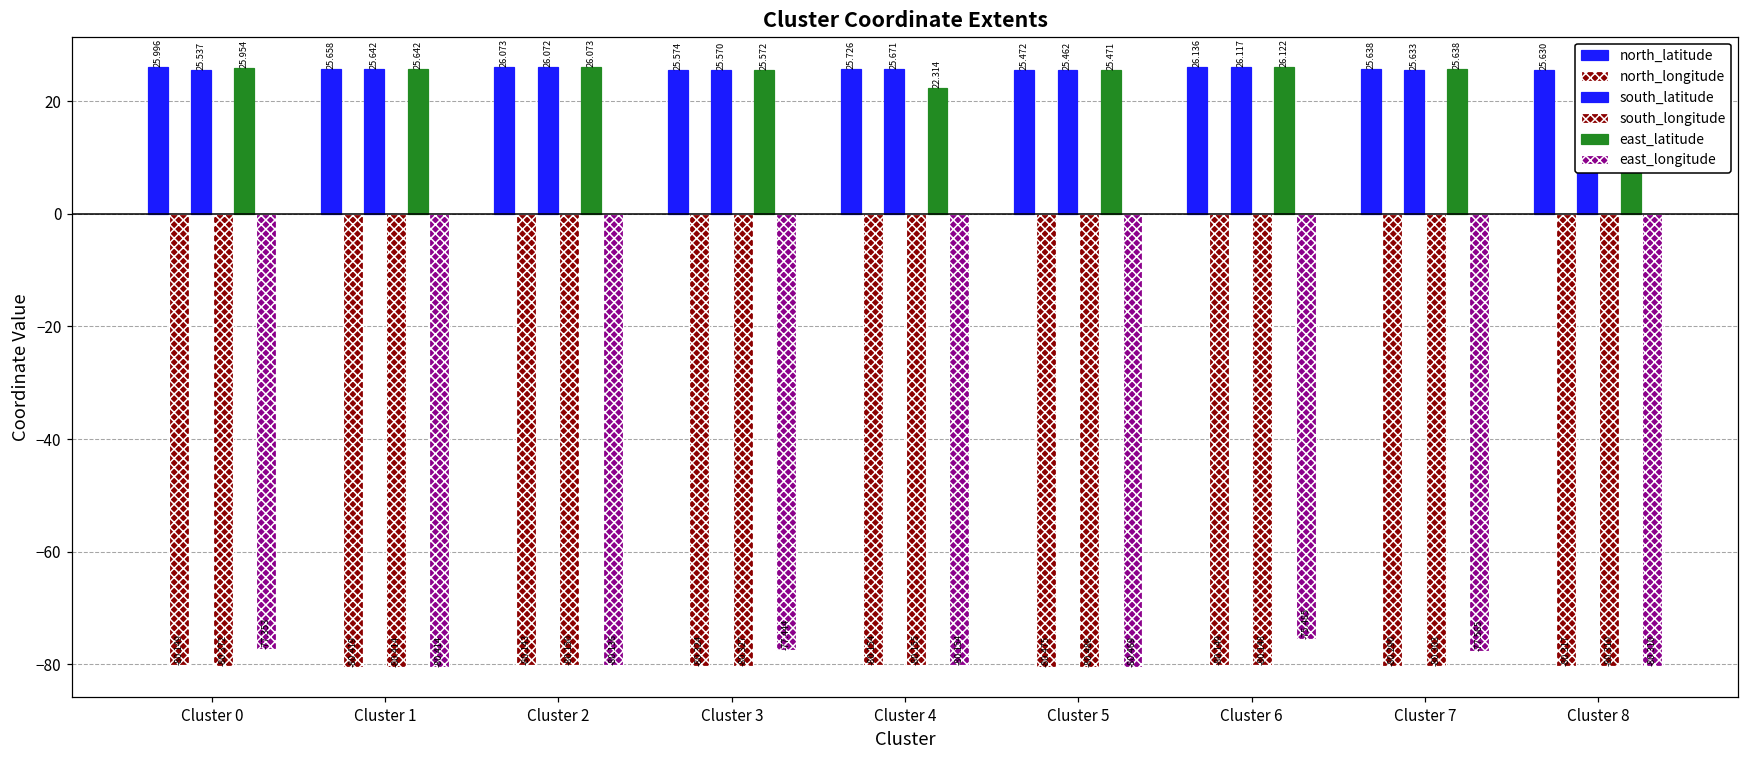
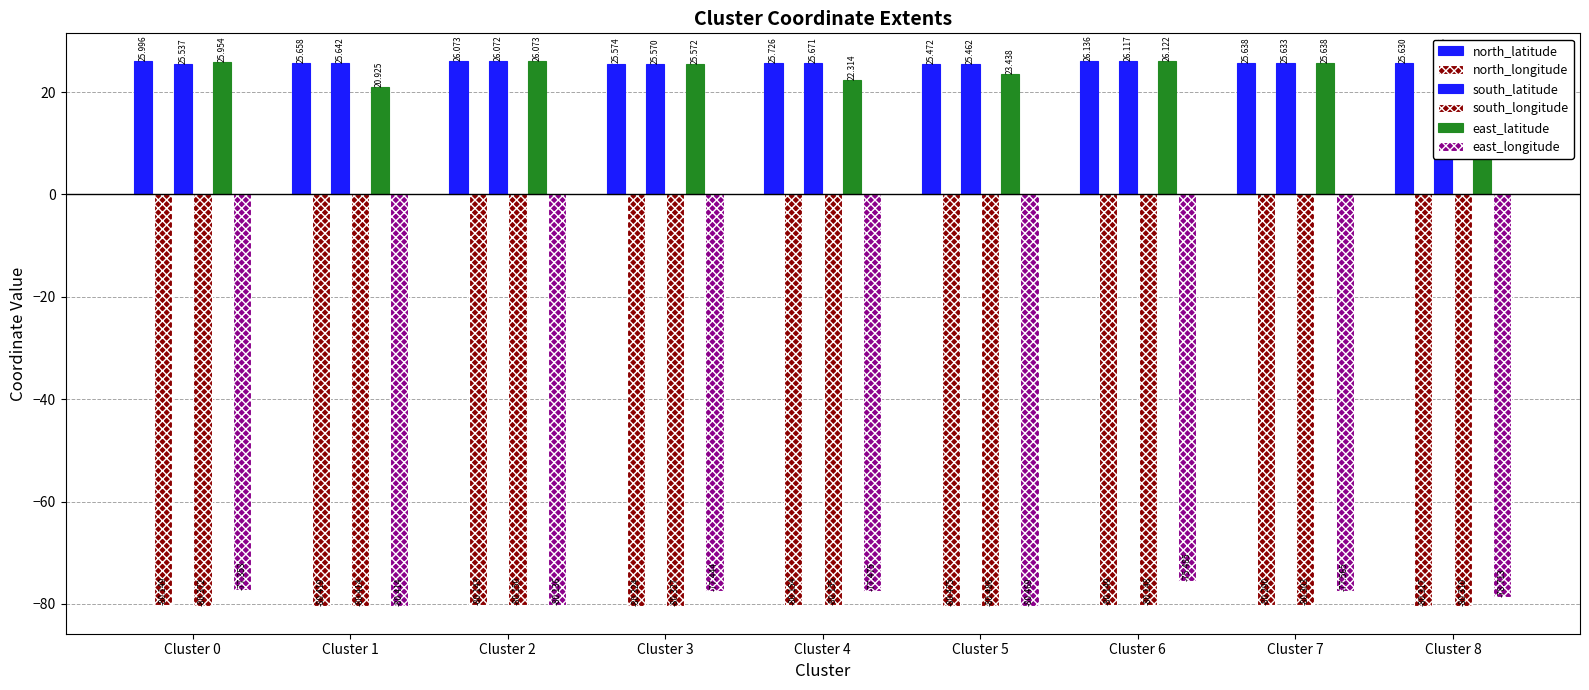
  {
    "east_latitude": {
      "Cluster 0": 25.954,
-     "Cluster 1": 25.642,
+     "Cluster 1": 20.925,
      "Cluster 2": 26.073,
      "Cluster 3": 25.572,
      "Cluster 4": 22.314,
-     "Cluster 5": 25.471,
+     "Cluster 5": 23.438,
      "Cluster 6": 26.122,
      "Cluster 7": 25.638
    },
    "east_longitude": {
      "Cluster 0": -77.353,
      "Cluster 1": -80.414,
      "Cluster 2": -80.136,
      "Cluster 3": -77.444,
-     "Cluster 4": -80.154,
+     "Cluster 4": -77.475,
      "Cluster 5": -80.469,
      "Cluster 6": -75.485,
      "Cluster 7": -77.565,
-     "Cluster 8": -80.310
+     "Cluster 8": -78.713
    }
  }
